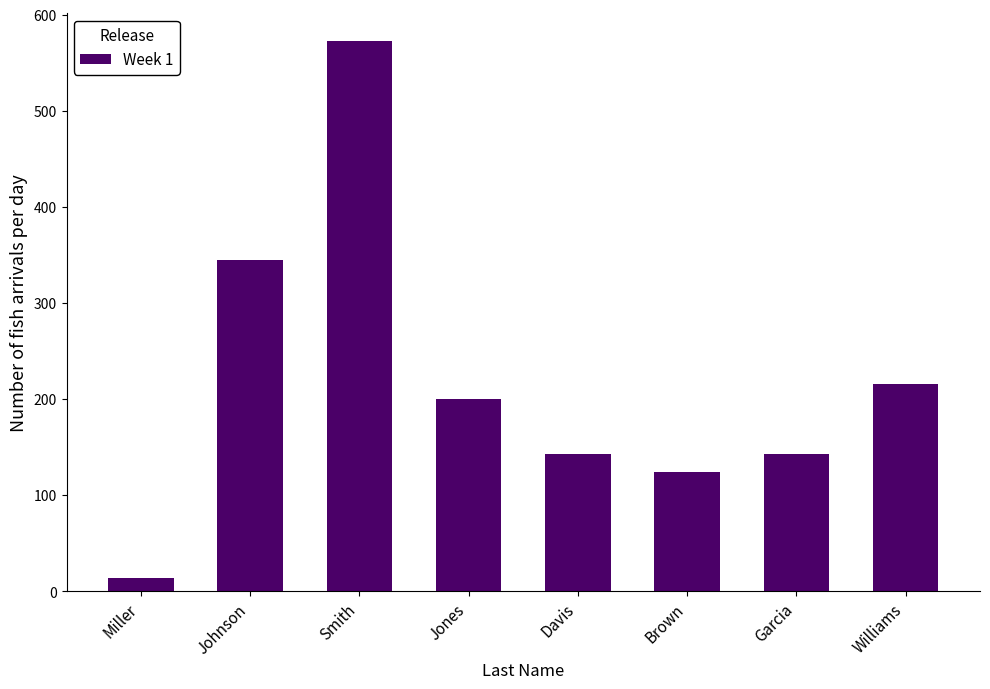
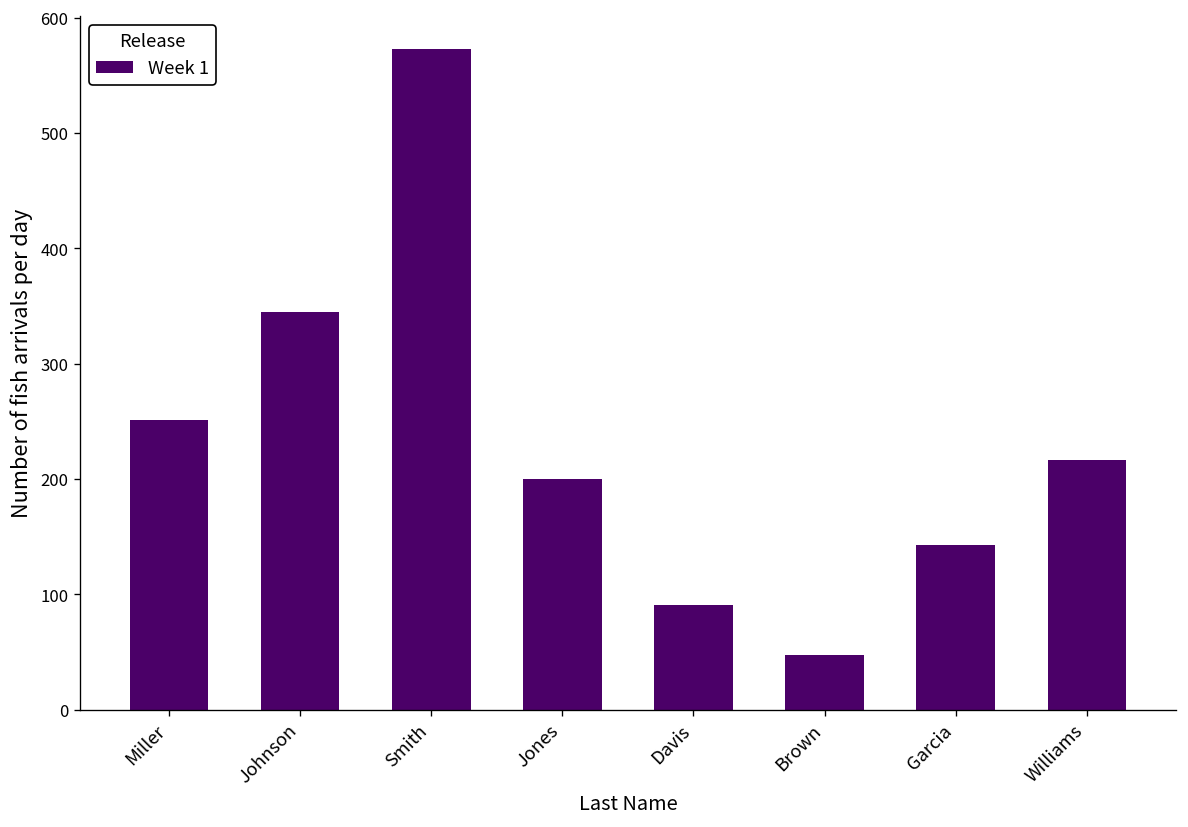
  {
-   "Miller": 10,
+   "Miller": 250,
    "Johnson": 350,
    "Smith": 570,
    "Jones": 200,
-   "Davis": 140,
-   "Brown": 120,
+   "Davis": 90,
+   "Brown": 50,
    "Garcia": 140,
    "Williams": 220
  }
